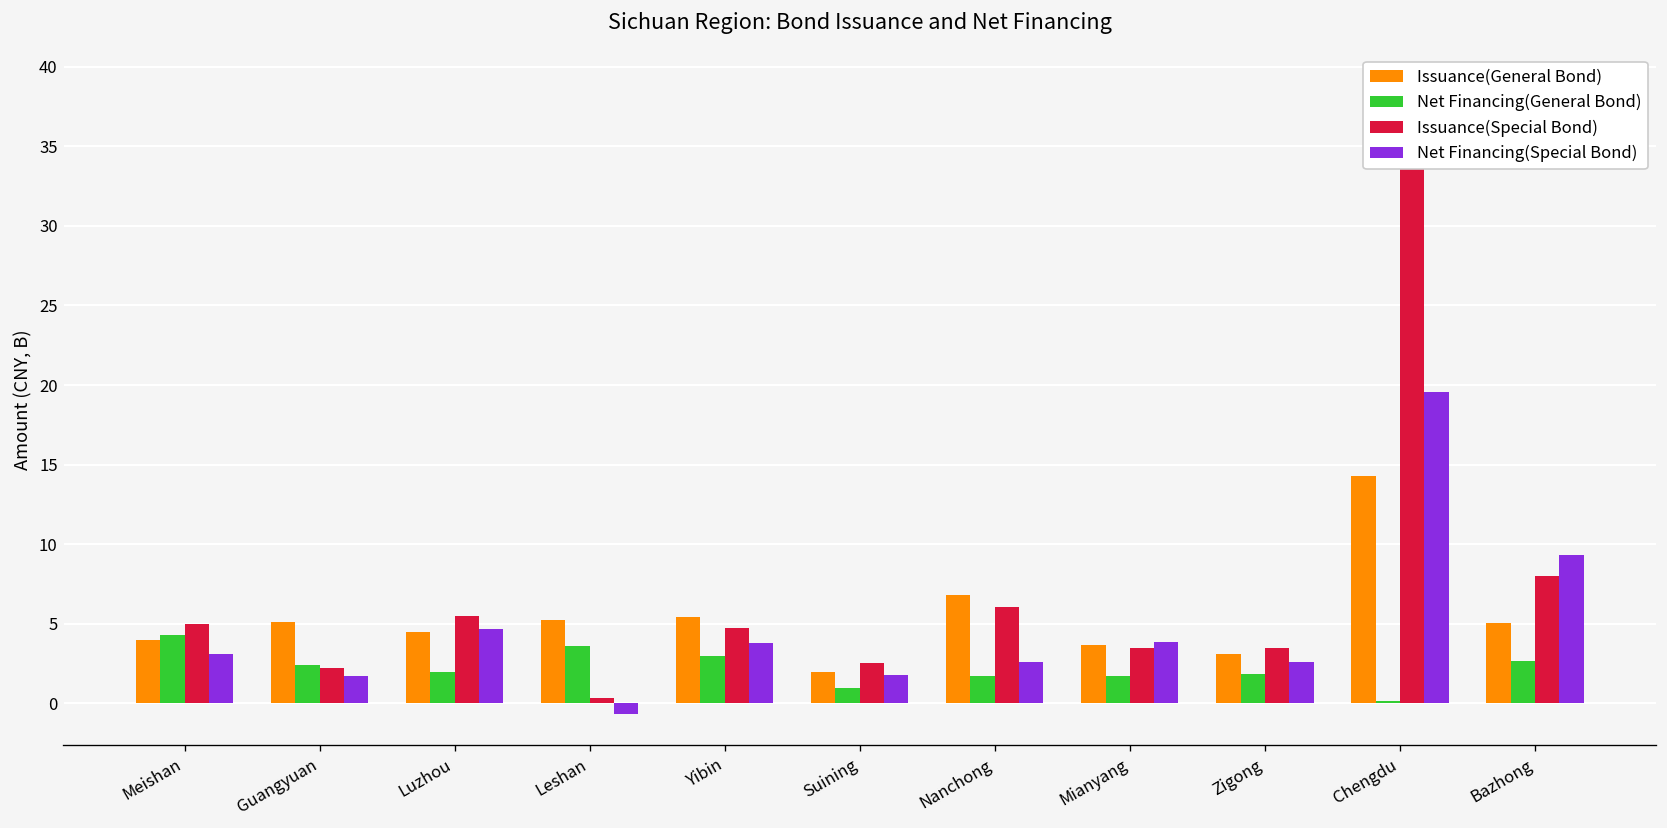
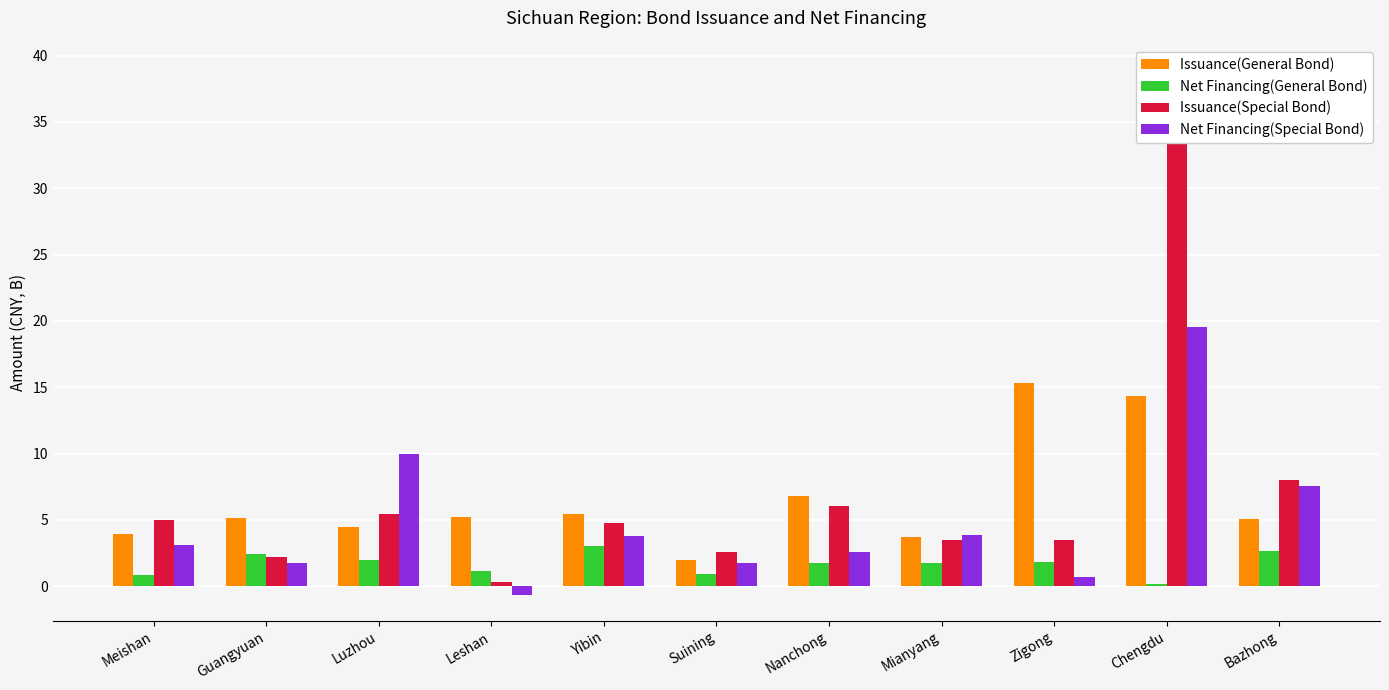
  {
    "Issuance(General Bond)": {
      "Meishan": 4.0,
      "Guangyuan": 5.1,
      "Luzhou": 4.5,
      "Leshan": 5.2,
      "Yibin": 5.4,
      "Suining": 2.0,
      "Nanchong": 6.8,
      "Mianyang": 3.7,
-     "Zigong": 3.1,
+     "Zigong": 15.3,
      "Chengdu": 14.3,
      "Bazhong": 5.0
    },
    "Net Financing(General Bond)": {
-     "Meishan": 4.3,
+     "Meishan": 0.9,
      "Guangyuan": 2.4,
      "Luzhou": 2.0,
-     "Leshan": 3.6,
+     "Leshan": 1.1,
      "Yibin": 3.0,
      "Suining": 0.9,
      "Nanchong": 1.7,
      "Mianyang": 1.7,
      "Zigong": 1.8,
      "Bazhong": 2.7
    },
    "Issuance(Special Bond)": {
      "Meishan": 5.0,
      "Guangyuan": 2.2,
      "Luzhou": 5.5,
      "Leshan": 0.3,
      "Yibin": 4.7,
      "Suining": 2.5,
      "Nanchong": 6.1,
      "Mianyang": 3.5,
      "Zigong": 3.5,
      "Bazhong": 8.0
    },
    "Net Financing(Special Bond)": {
      "Meishan": 3.1,
      "Guangyuan": 1.8,
-     "Luzhou": 4.7,
+     "Luzhou": 10.0,
      "Leshan": -0.7,
      "Yibin": 3.8,
      "Suining": 1.8,
      "Nanchong": 2.6,
      "Mianyang": 3.9,
-     "Zigong": 2.6,
+     "Zigong": 0.7,
      "Chengdu": 19.5,
-     "Bazhong": 9.3
+     "Bazhong": 7.6
    }
  }
